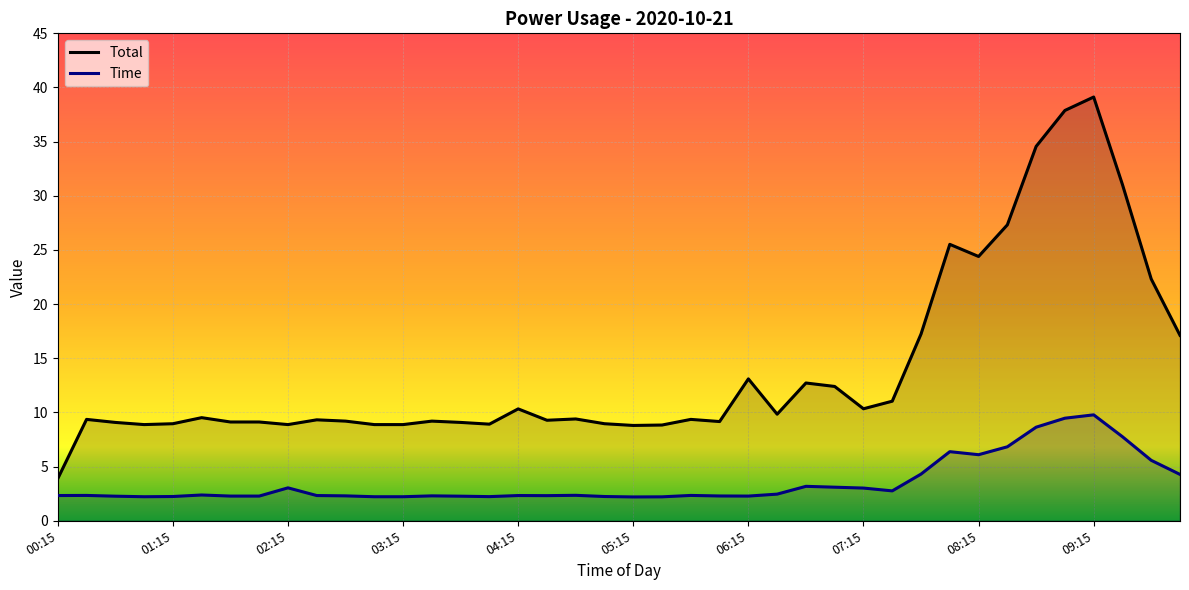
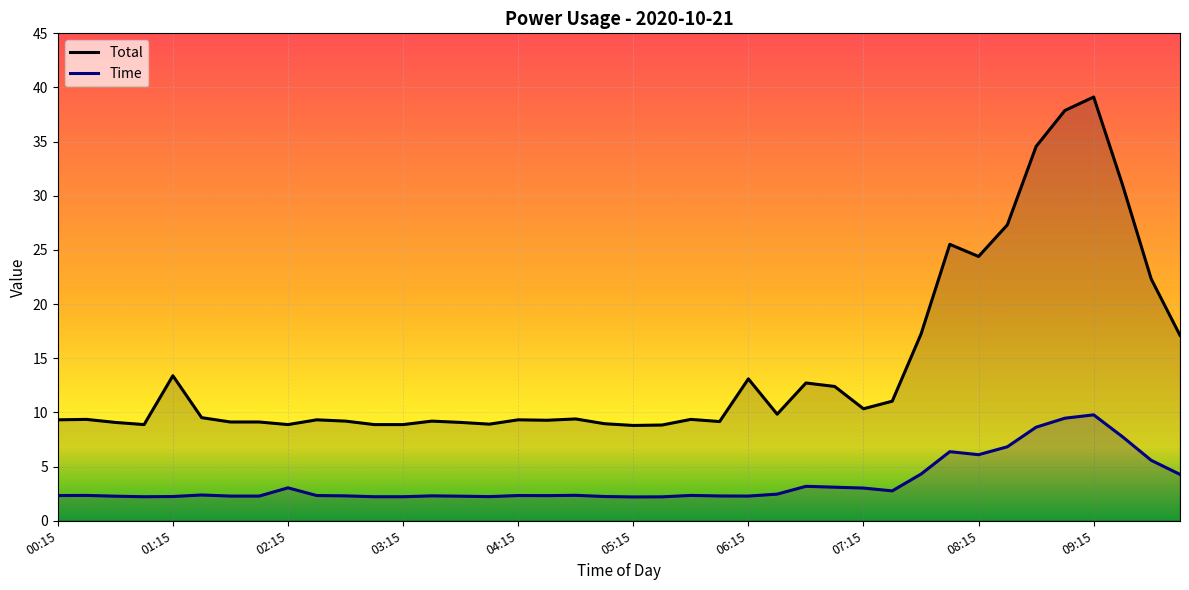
  {
    "Total": {
-     "00:15": 3.9,
-     "01:15": 9.0,
+     "00:15": 9.3,
+     "01:15": 13.4,
      "02:15": 8.9,
      "03:15": 8.9,
-     "04:15": 10.3,
+     "04:15": 9.3,
      "05:15": 8.8,
      "06:15": 13.1,
      "07:15": 10.3,
      "08:15": 24.4,
      "09:15": 39.1
    },
    "Time": {
      "00:15": 2.3,
      "01:15": 2.2,
      "02:15": 3.0,
      "03:15": 2.2,
      "04:15": 2.3,
      "05:15": 2.2,
      "06:15": 2.3,
      "07:15": 3.0,
      "08:15": 6.1,
      "09:15": 9.8
    }
  }
